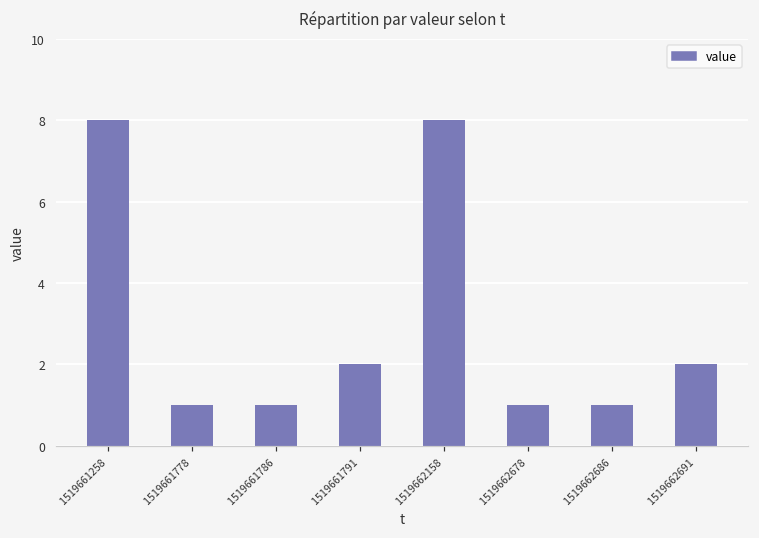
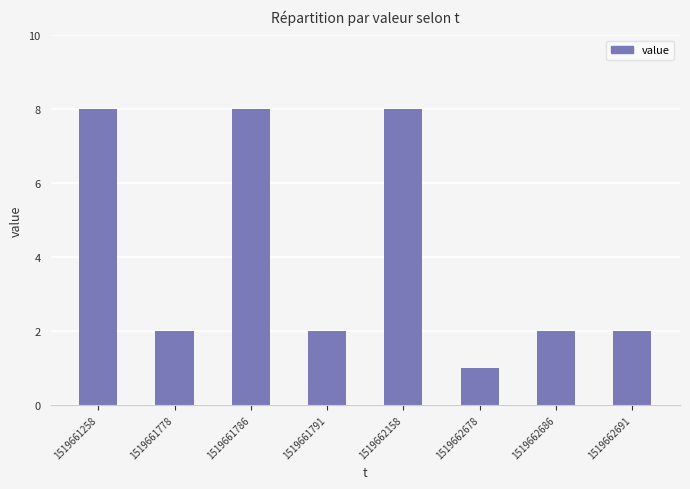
  {
    "1519661258": 8,
-   "1519661778": 1,
-   "1519661786": 1,
+   "1519661778": 2,
+   "1519661786": 8,
    "1519661791": 2,
    "1519662158": 8,
    "1519662678": 1,
-   "1519662686": 1,
+   "1519662686": 2,
    "1519662691": 2
  }
